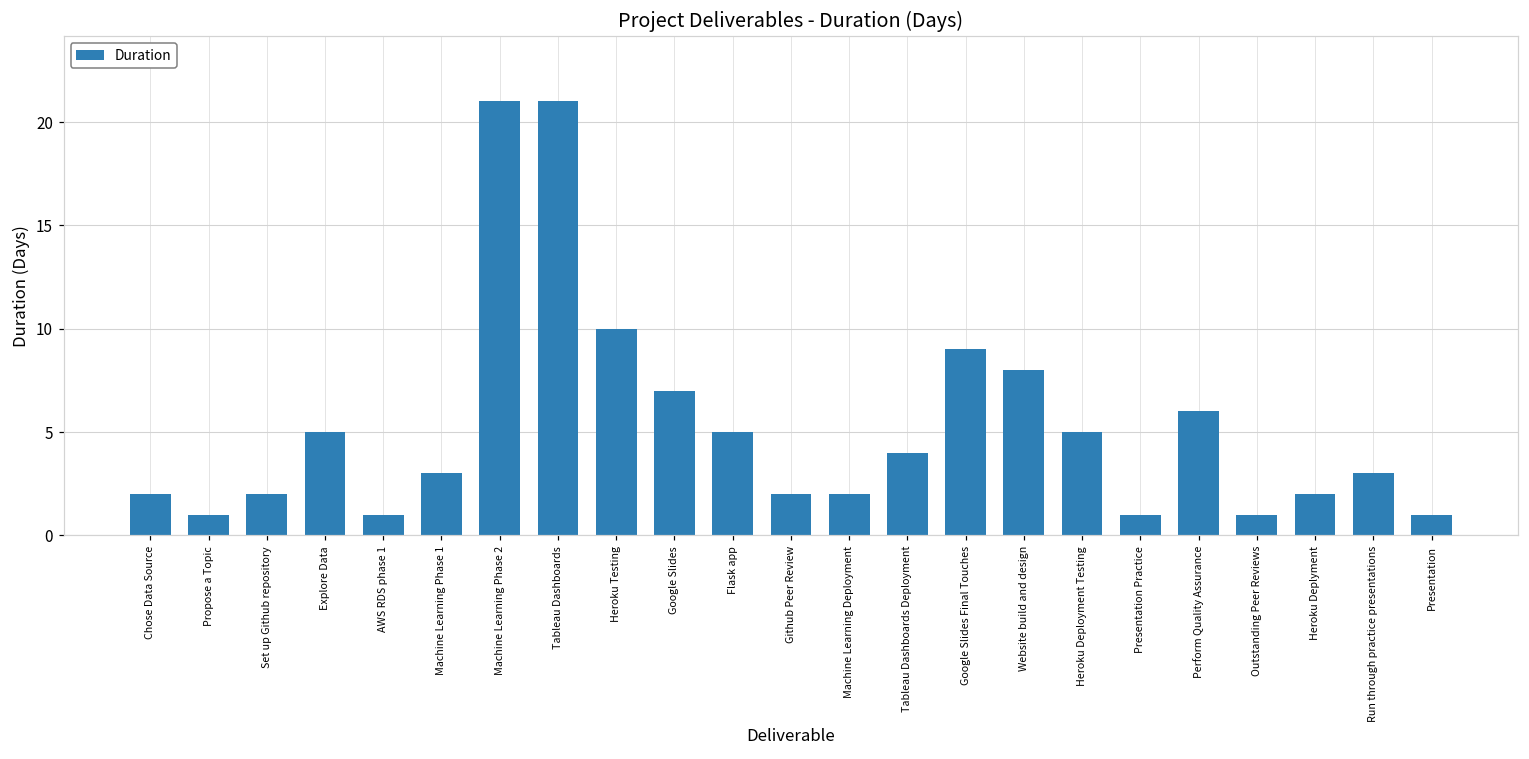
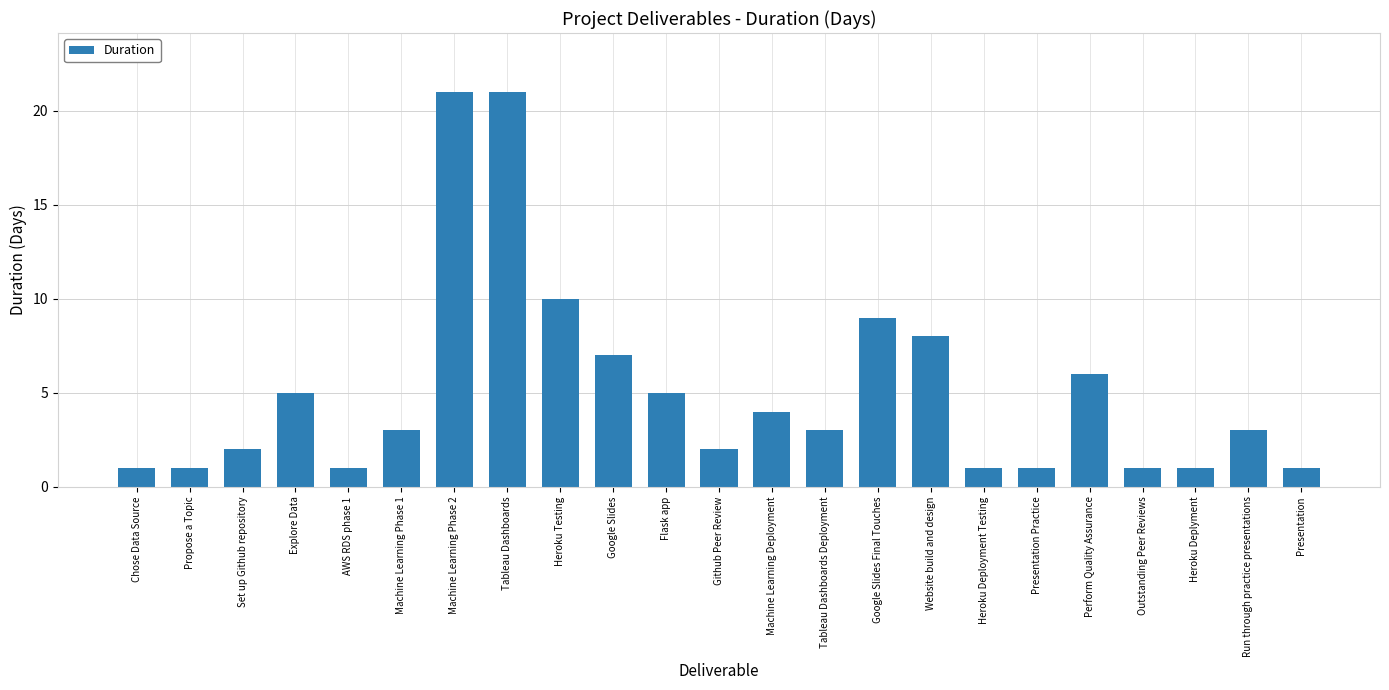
  {
-   "Chose Data Source": 2,
+   "Chose Data Source": 1,
    "Propose a Topic": 1,
    "Set up Github repository": 2,
    "Explore Data": 5,
    "AWS RDS phase 1": 1,
    "Machine Learning Phase 1": 3,
    "Machine Learning Phase 2": 21,
    "Tableau Dashboards": 21,
    "Heroku Testing": 10,
    "Google Slides": 7,
    "Flask app": 5,
    "Github Peer Review": 2,
-   "Machine Learning Deployment": 2,
-   "Tableau Dashboards Deployment": 4,
+   "Machine Learning Deployment": 4,
+   "Tableau Dashboards Deployment": 3,
    "Google Slides Final Touches": 9,
    "Website build and design": 8,
-   "Heroku Deployment Testing": 5,
+   "Heroku Deployment Testing": 1,
    "Presentation Practice": 1,
    "Perform Quality Assurance": 6,
    "Outstanding Peer Reviews": 1,
-   "Heroku Deplyment": 2,
+   "Heroku Deplyment": 1,
    "Run through practice presentations": 3,
    "Presentation": 1
  }
